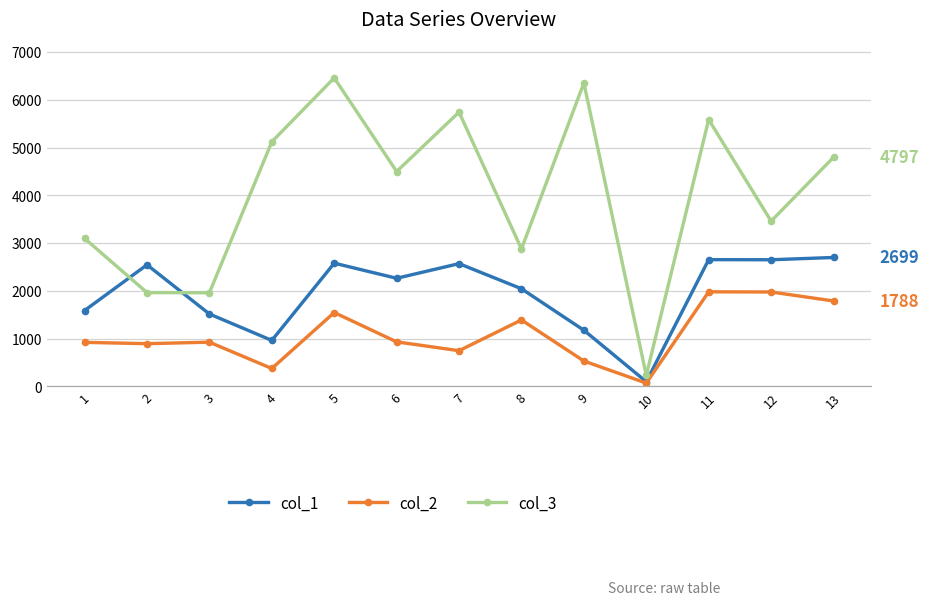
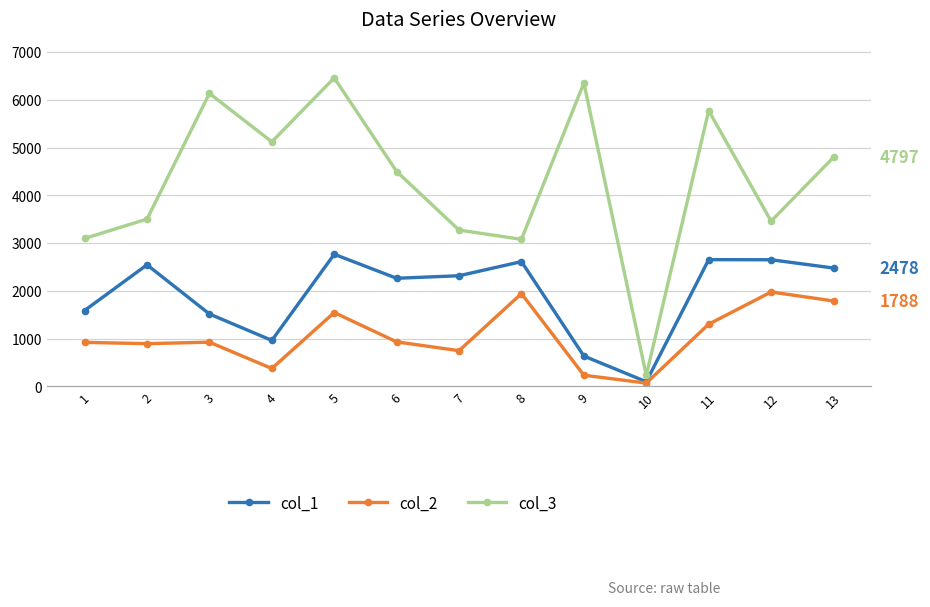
  {
    "col_1": {
-     "5": 2600,
-     "7": 2600,
-     "8": 2000,
-     "9": 1200,
-     "13": 2699
+     "5": 2800,
+     "7": 2300,
+     "8": 2600,
+     "9": 600,
+     "13": 2478
    },
    "col_2": {
      "1": 900,
      "2": 900,
      "3": 900,
      "4": 400,
      "5": 1500,
      "6": 900,
      "7": 700,
-     "8": 1400,
-     "9": 500,
-     "11": 2000,
+     "8": 1900,
+     "9": 200,
+     "11": 1300,
      "12": 2000,
      "13": 1800
    },
    "col_3": {
      "1": 3100,
-     "2": 2000,
-     "3": 2000,
+     "2": 3500,
+     "3": 6100,
      "4": 5100,
      "5": 6500,
      "6": 4500,
-     "7": 5700,
-     "8": 2900,
+     "7": 3300,
+     "8": 3100,
      "9": 6400,
      "10": 200,
-     "11": 5600,
+     "11": 5800,
      "12": 3500,
      "13": 4800
    }
  }
